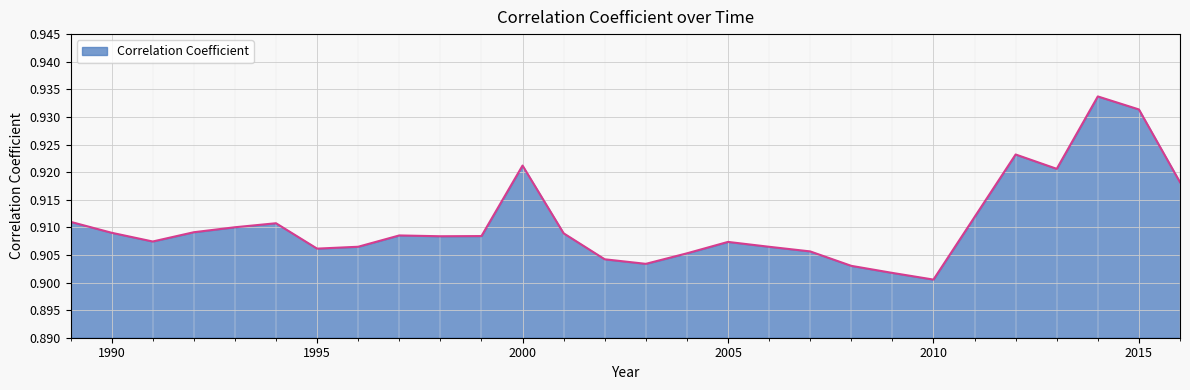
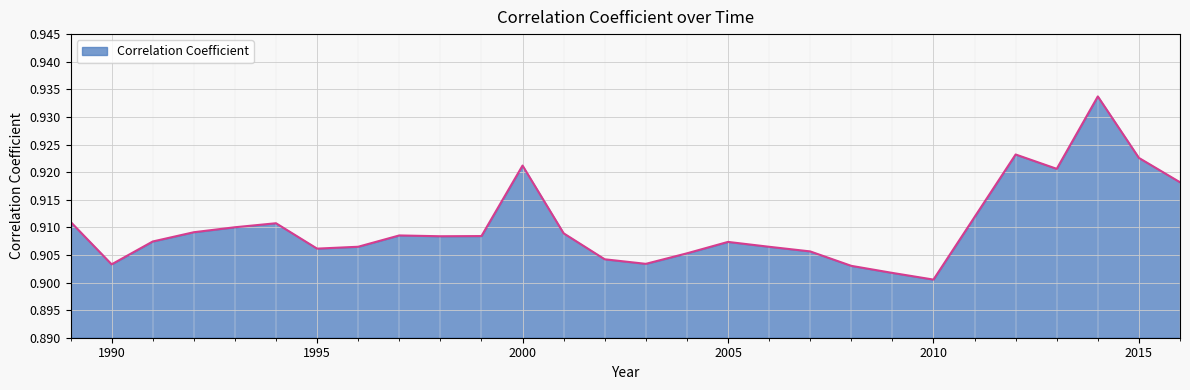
  {
-   "1990": 0.909,
+   "1990": 0.903,
    "1995": 0.906,
    "2000": 0.921,
    "2005": 0.907,
    "2010": 0.901,
-   "2015": 0.931
+   "2015": 0.923
  }
